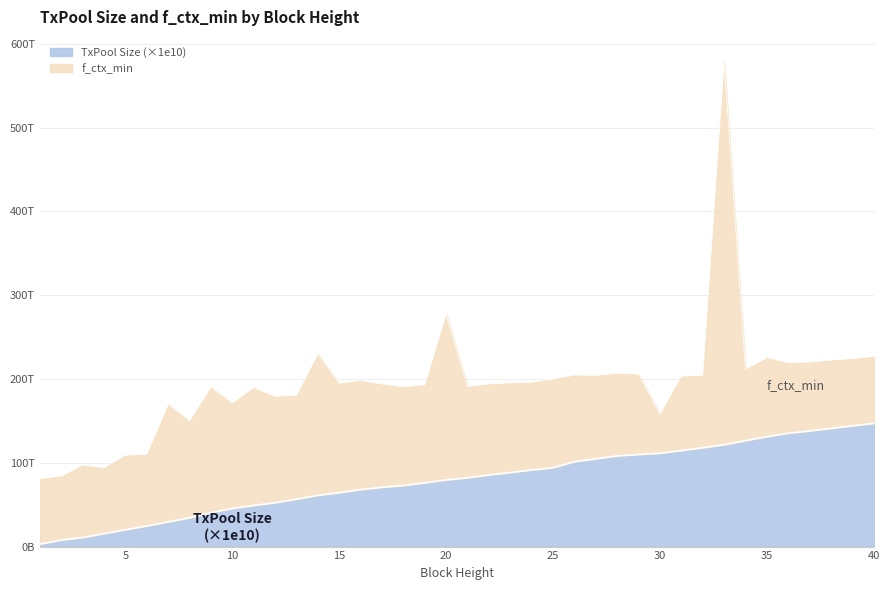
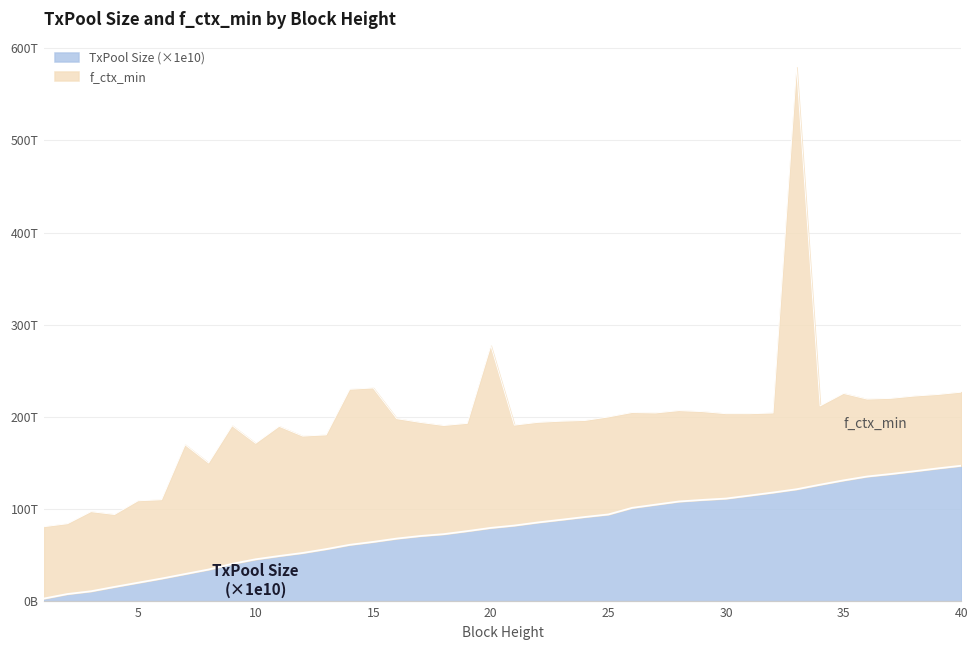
  {
    "TxPool Size (×1e10)": {
      "5": "20T",
      "10": "50T",
      "15": "60T",
      "20": "80T",
      "25": "90T",
      "30": "110T",
      "35": "130T",
      "40": "150T"
    },
    "f_ctx_min": {
      "5": "90T",
      "10": "130T",
-     "15": "130T",
+     "15": "170T",
      "20": "200T",
      "25": "110T",
-     "30": "50T",
+     "30": "90T",
      "35": "90T",
      "40": "80T"
    }
  }
